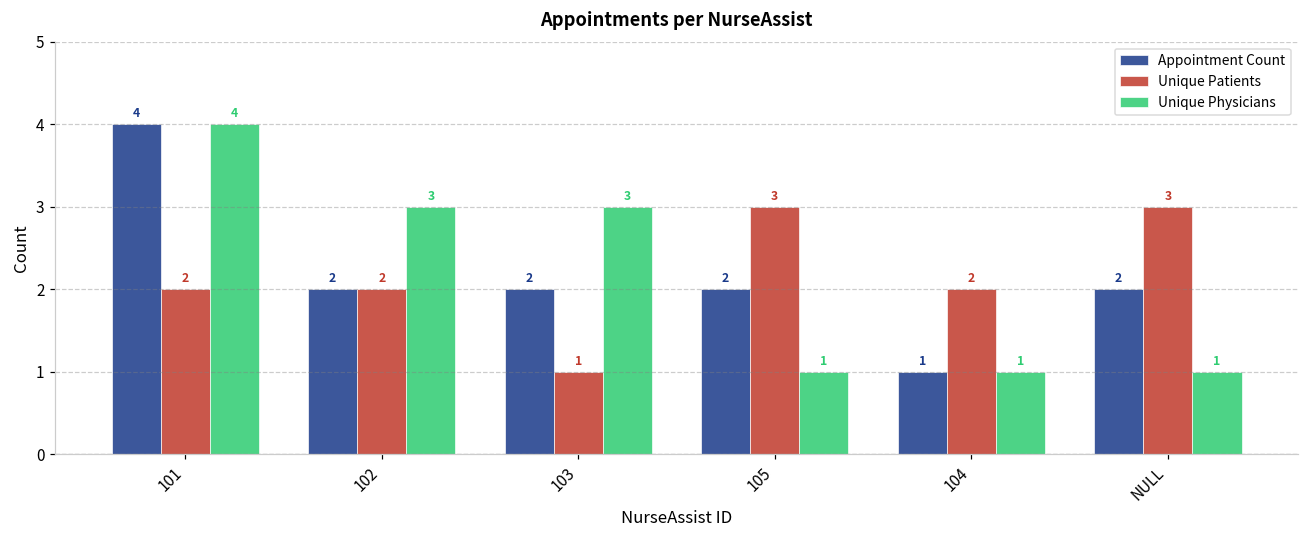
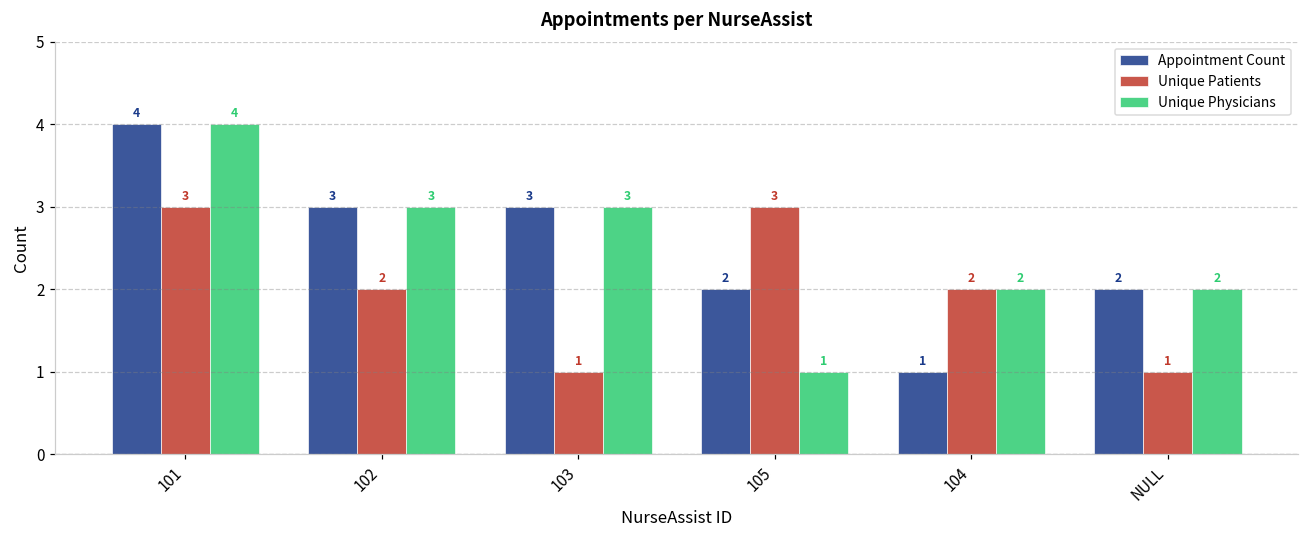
  {
    "Appointment Count": {
      "101": 4,
-     "102": 2,
-     "103": 2,
+     "102": 3,
+     "103": 3,
      "105": 2,
      "104": 1,
      "NULL": 2
    },
    "Unique Patients": {
-     "101": 2,
+     "101": 3,
      "102": 2,
      "103": 1,
      "105": 3,
      "104": 2,
-     "NULL": 3
+     "NULL": 1
    },
    "Unique Physicians": {
      "101": 4,
      "102": 3,
      "103": 3,
      "105": 1,
-     "104": 1,
-     "NULL": 1
+     "104": 2,
+     "NULL": 2
    }
  }
